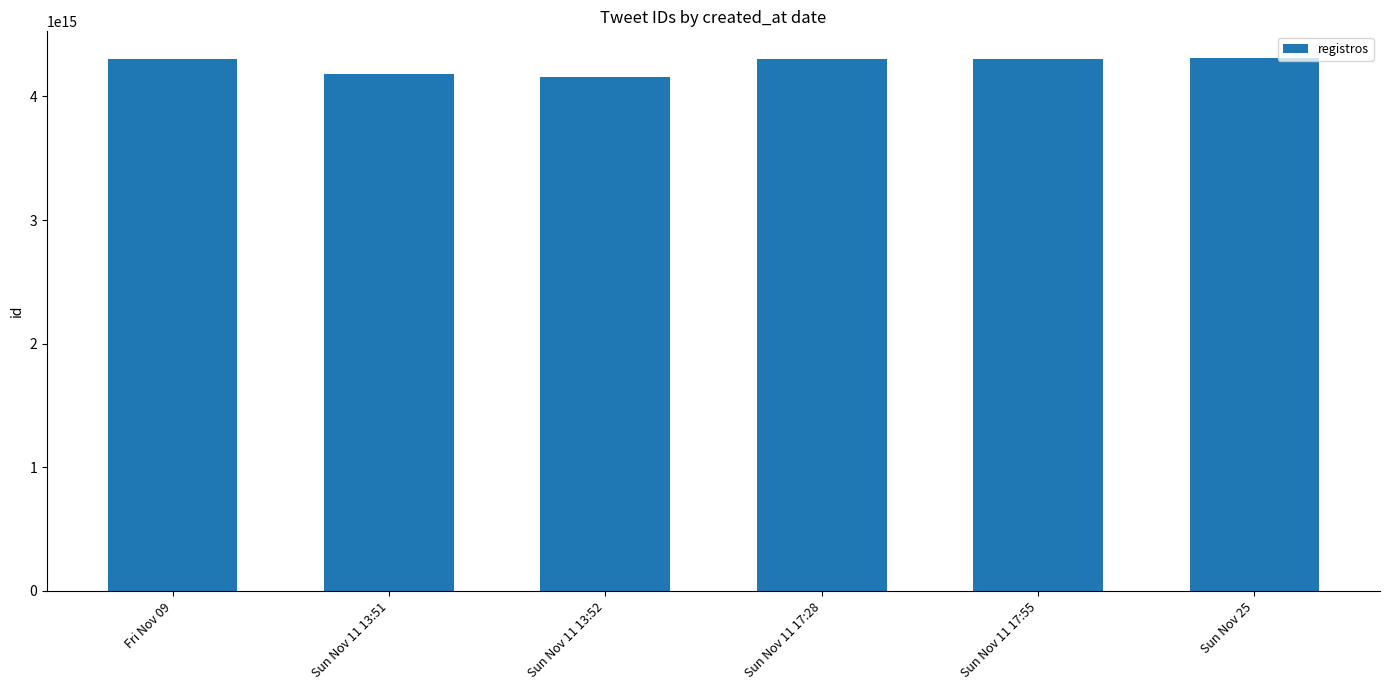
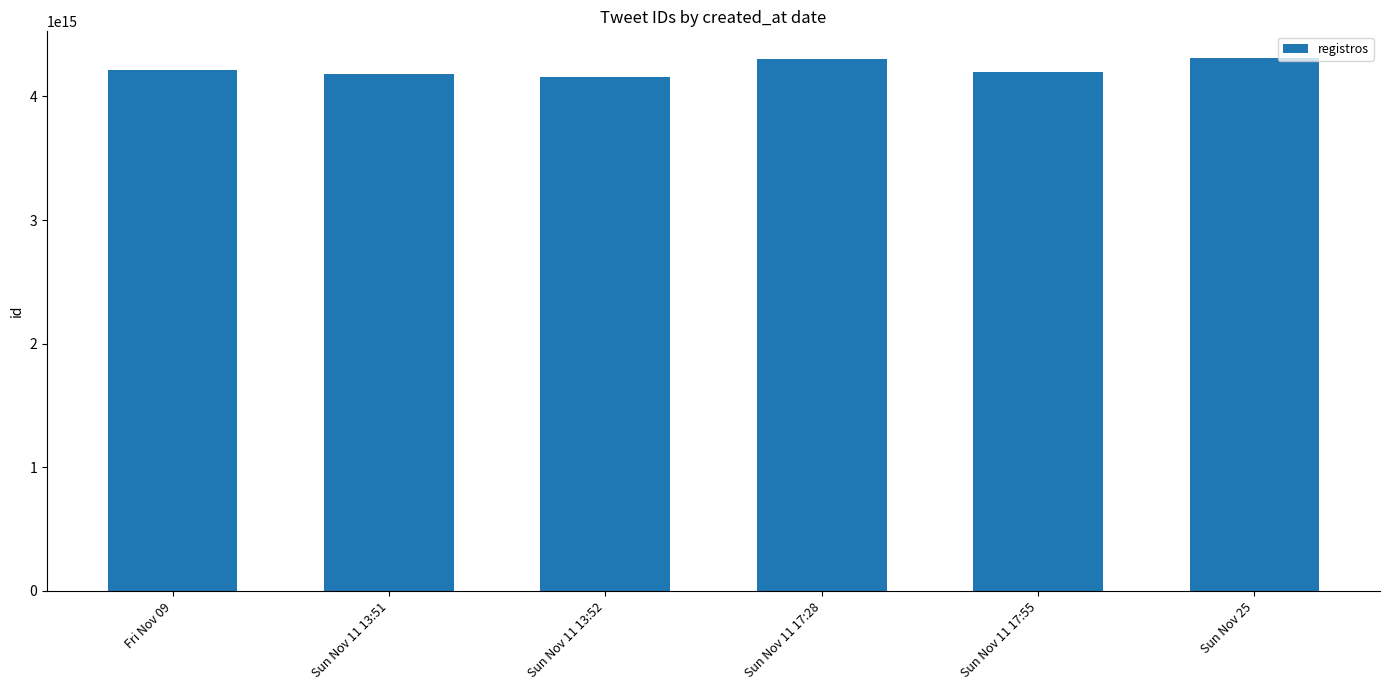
  {
-   "Fri Nov 09": 4300000000000000,
+   "Fri Nov 09": 4210000000000000,
    "Sun Nov 11 13:51": 4180000000000000,
    "Sun Nov 11 13:52": 4160000000000000,
    "Sun Nov 11 17:28": 4310000000000000,
-   "Sun Nov 11 17:55": 4310000000000000,
+   "Sun Nov 11 17:55": 4200000000000000,
    "Sun Nov 25": 4310000000000000
  }
